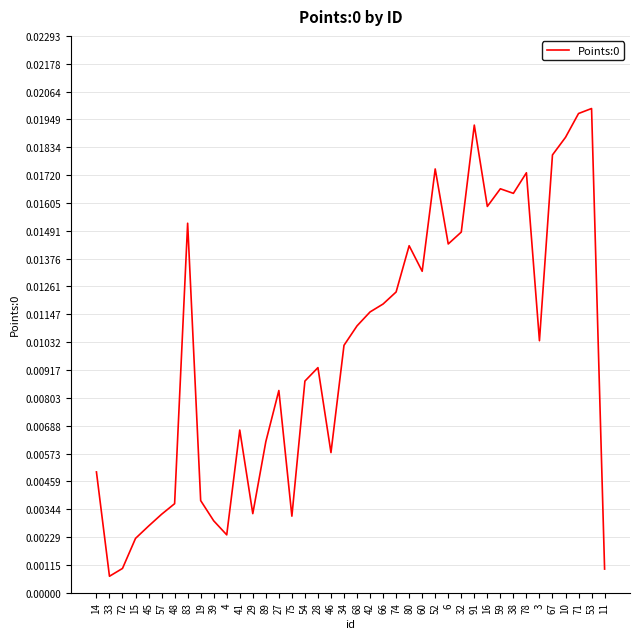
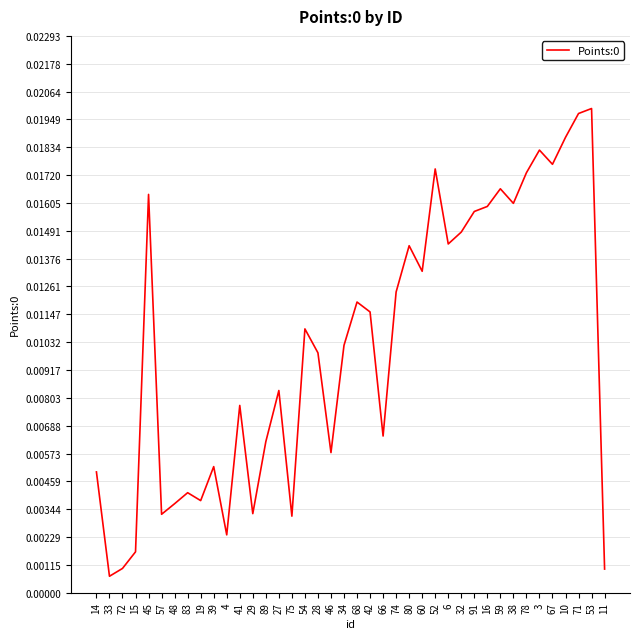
  {
    "14": 0.0050,
    "33": 0.0007,
    "72": 0.0010,
-   "15": 0.0022,
-   "45": 0.0027,
+   "15": 0.0017,
+   "45": 0.0164,
    "57": 0.0032,
    "48": 0.0037,
-   "83": 0.0152,
+   "83": 0.0041,
    "19": 0.0038,
-   "39": 0.0030,
+   "39": 0.0052,
    "4": 0.0024,
-   "41": 0.0067,
+   "41": 0.0077,
    "29": 0.0033,
    "89": 0.0062,
    "27": 0.0083,
    "75": 0.0032,
-   "54": 0.0087,
-   "28": 0.0093,
+   "54": 0.0109,
+   "28": 0.0099,
    "46": 0.0058,
    "34": 0.0102,
-   "68": 0.0110,
+   "68": 0.0120,
    "42": 0.0116,
-   "66": 0.0119,
+   "66": 0.0065,
    "74": 0.0124,
    "80": 0.0143,
    "60": 0.0132,
    "52": 0.0175,
    "6": 0.0144,
    "32": 0.0149,
-   "91": 0.0193,
+   "91": 0.0157,
    "16": 0.0159,
    "59": 0.0166,
-   "38": 0.0164,
+   "38": 0.0160,
    "78": 0.0173,
-   "3": 0.0104,
-   "67": 0.0180,
+   "3": 0.0182,
+   "67": 0.0176,
    "10": 0.0188,
    "71": 0.0197,
    "53": 0.0199,
    "11": 0.0010
  }
